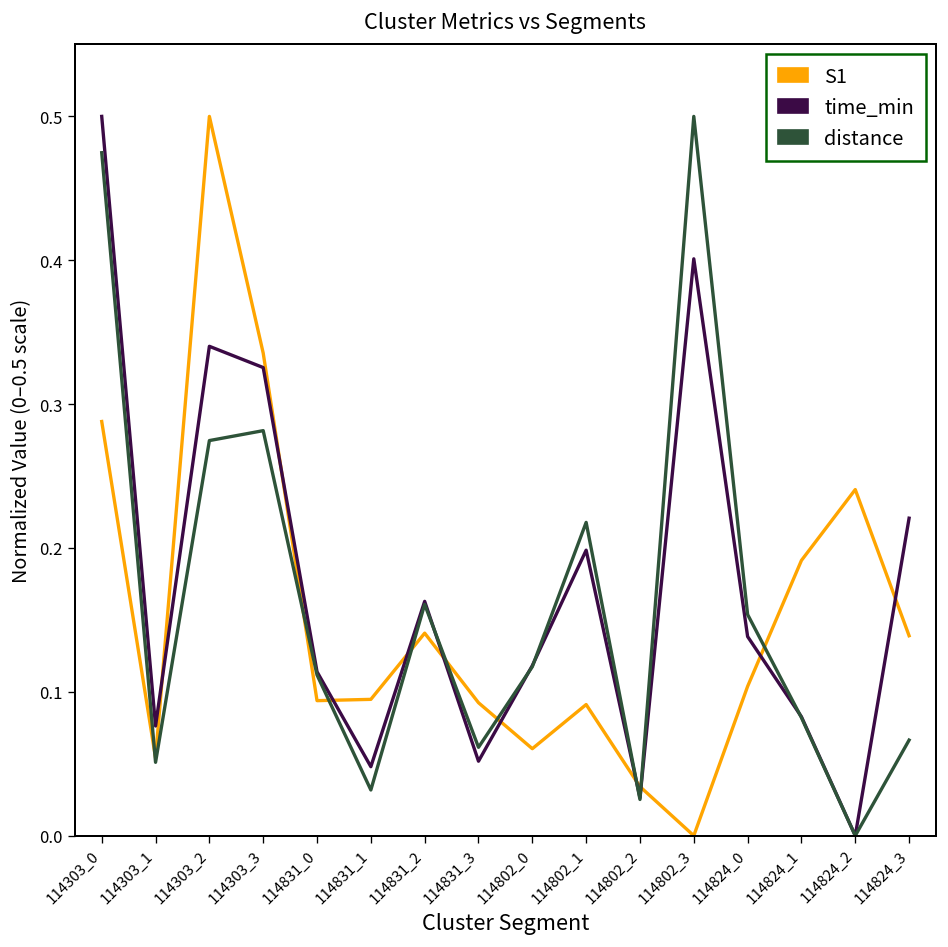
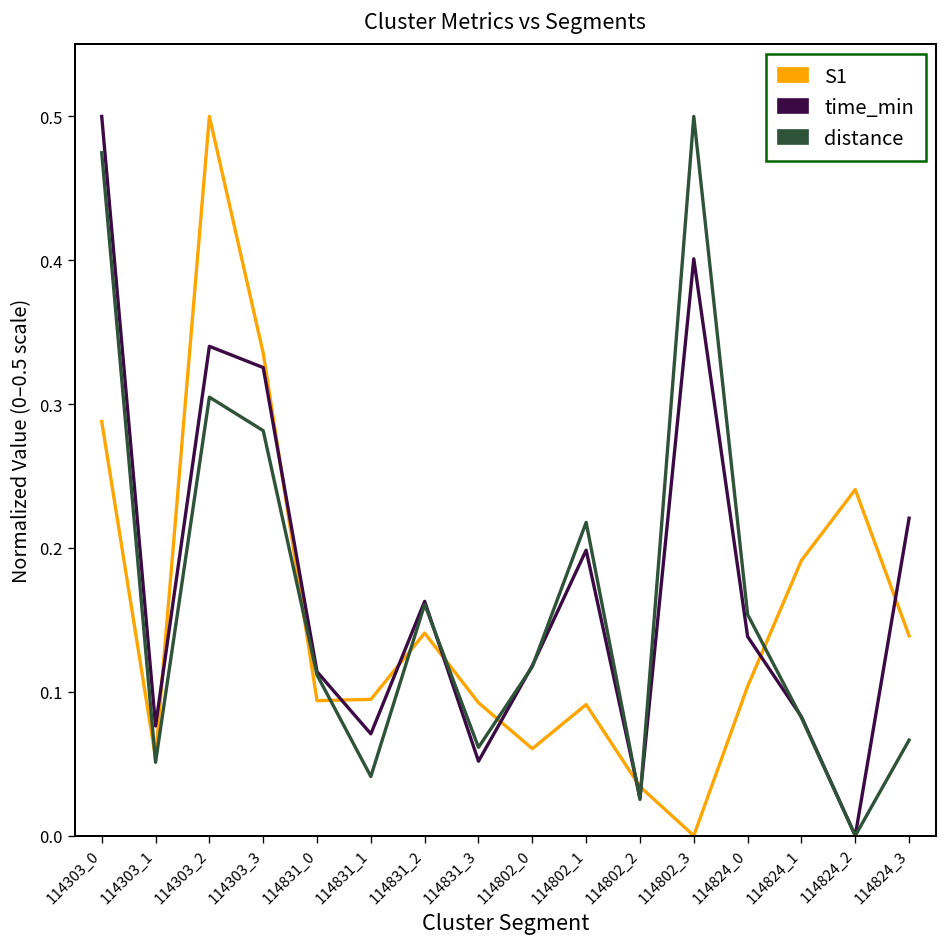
  {
    "S1": {
      "114303_0": 0.288,
      "114303_1": 0.054,
      "114303_2": 0.500,
      "114303_3": 0.335,
      "114831_0": 0.094,
      "114831_1": 0.095,
      "114831_2": 0.141,
      "114831_3": 0.092,
      "114802_0": 0.060,
      "114802_1": 0.091,
      "114802_2": 0.034,
      "114802_3": 0.000,
      "114824_0": 0.104,
      "114824_1": 0.191,
      "114824_2": 0.241,
      "114824_3": 0.139
    },
    "time_min": {
      "114303_0": 0.500,
      "114303_1": 0.076,
      "114303_2": 0.340,
      "114303_3": 0.325,
      "114831_0": 0.114,
-     "114831_1": 0.048,
+     "114831_1": 0.071,
      "114831_3": 0.052,
      "114802_1": 0.198,
      "114802_3": 0.401,
      "114824_0": 0.138,
      "114824_3": 0.221
    },
    "distance": {
      "114303_0": 0.475,
      "114303_1": 0.051,
-     "114303_2": 0.275,
+     "114303_2": 0.305,
      "114303_3": 0.282,
      "114831_0": 0.112,
-     "114831_1": 0.032,
+     "114831_1": 0.041,
      "114831_3": 0.061,
      "114802_1": 0.218,
      "114802_3": 0.500,
      "114824_0": 0.154,
      "114824_3": 0.066
    }
  }
